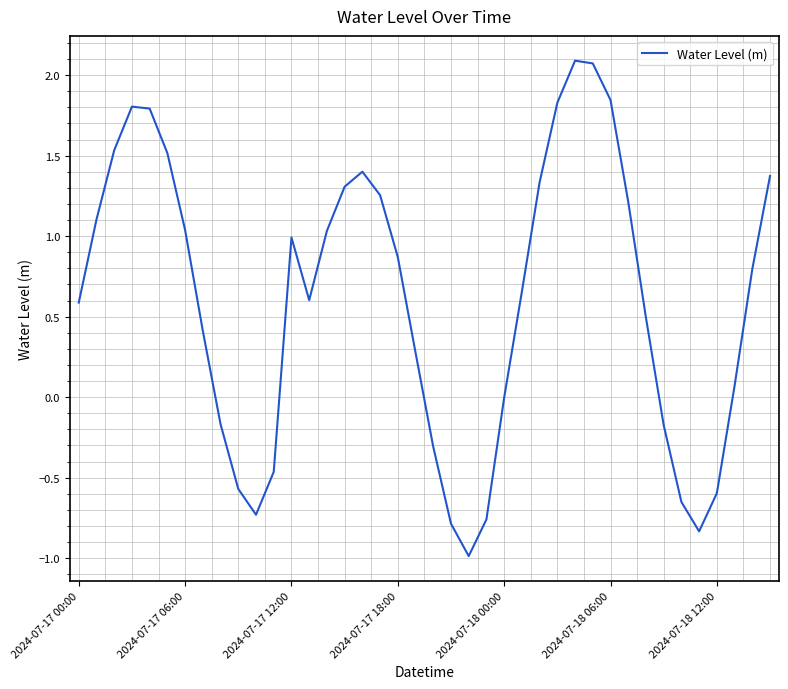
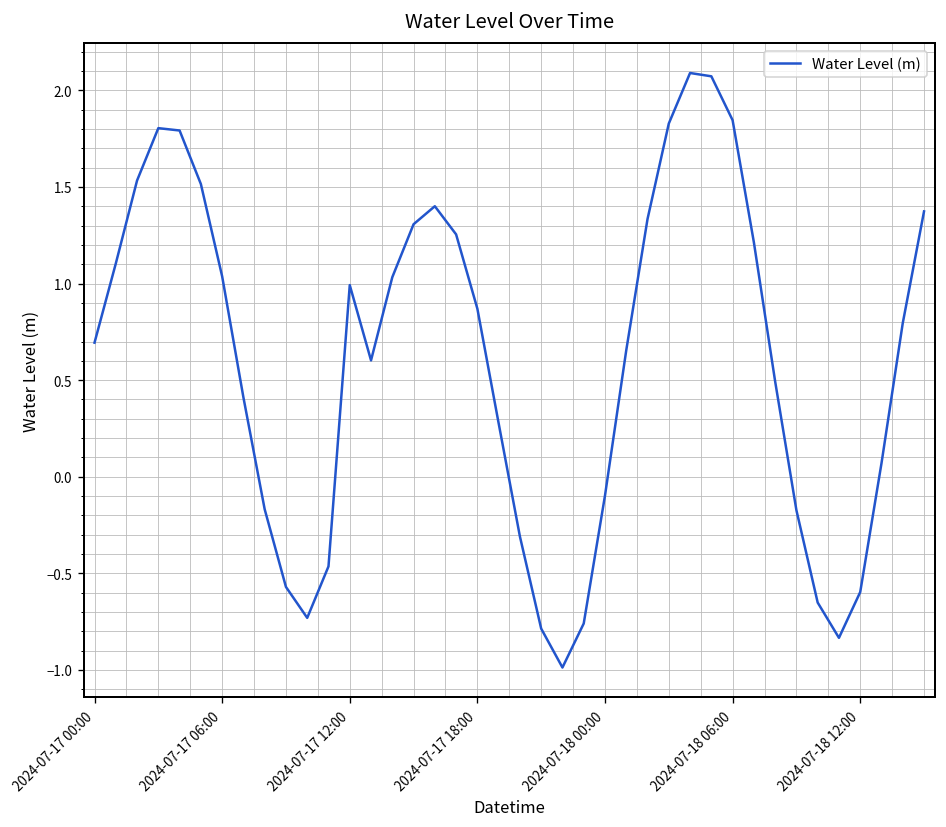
  {
-   "2024-07-17 00:00": 0.59,
+   "2024-07-17 00:00": 0.69,
    "2024-07-17 06:00": 1.04,
    "2024-07-17 12:00": 0.99,
    "2024-07-17 18:00": 0.87,
-   "2024-07-18 00:00": 0.00,
+   "2024-07-18 00:00": -0.10,
    "2024-07-18 06:00": 1.85,
    "2024-07-18 12:00": -0.60
  }
